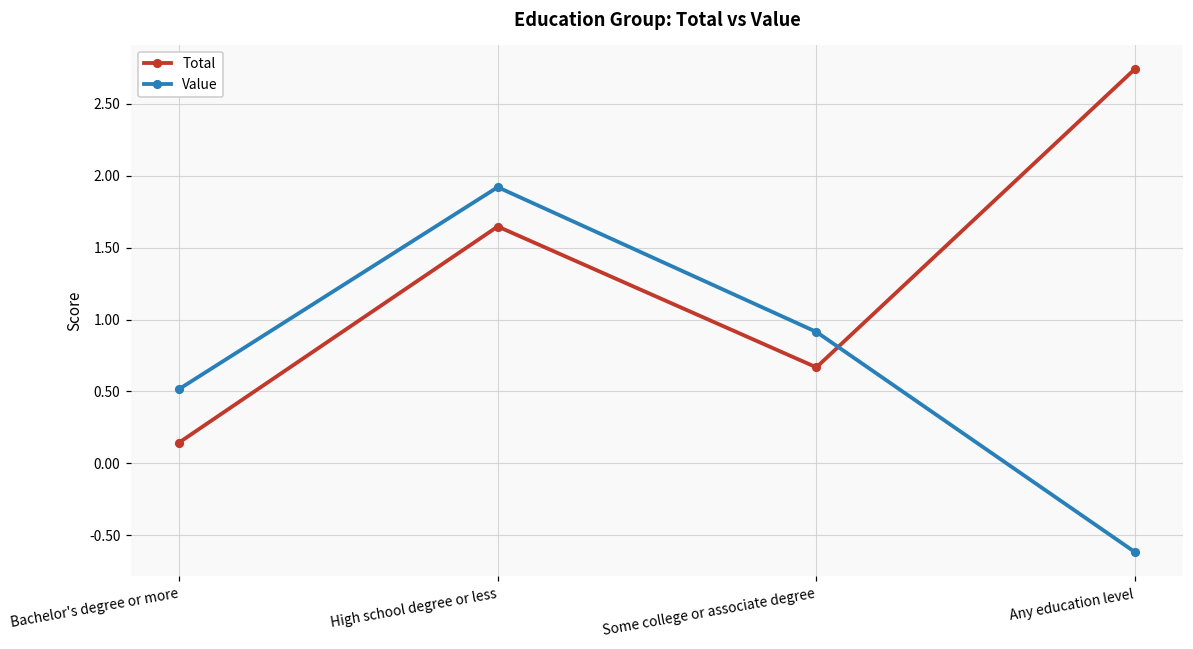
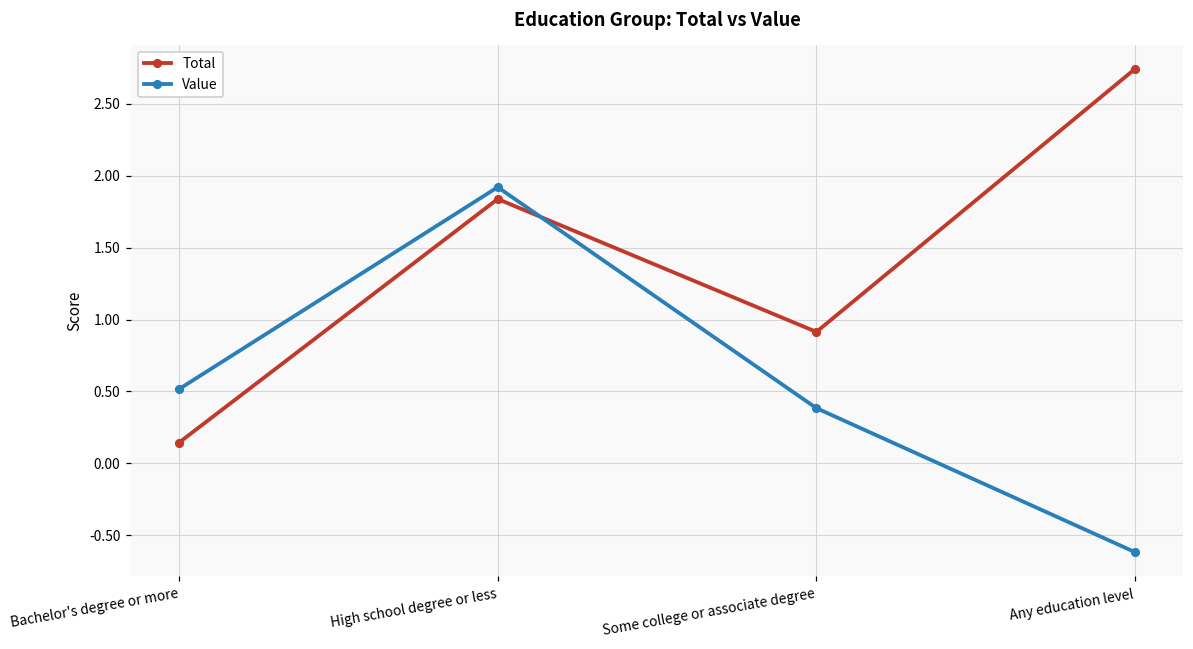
  {
    "Total": {
      "Bachelor's degree or more": 0.14,
-     "High school degree or less": 1.65,
-     "Some college or associate degree": 0.67,
+     "High school degree or less": 1.84,
+     "Some college or associate degree": 0.91,
      "Any education level": 2.74
    },
    "Value": {
      "Bachelor's degree or more": 0.52,
      "High school degree or less": 1.92,
-     "Some college or associate degree": 0.91,
+     "Some college or associate degree": 0.38,
      "Any education level": -0.62
    }
  }
